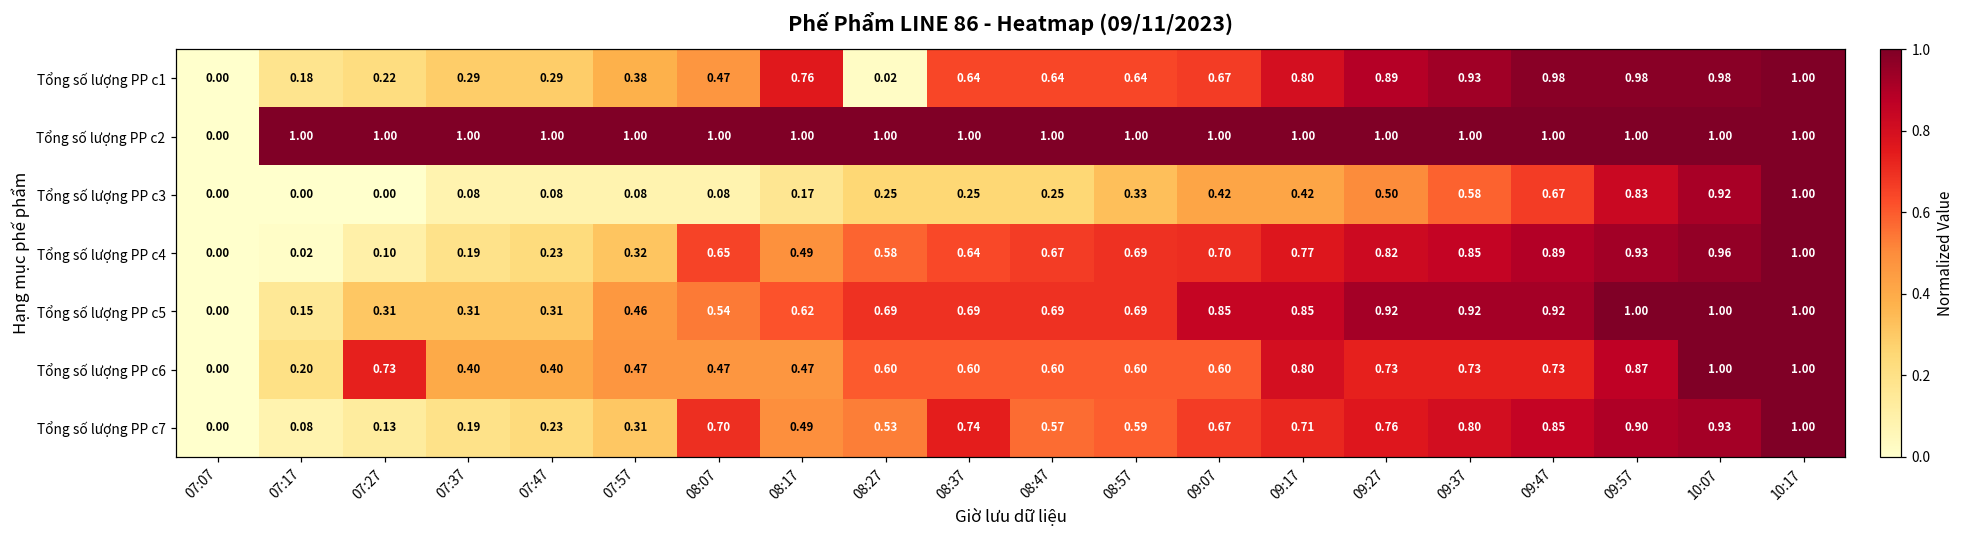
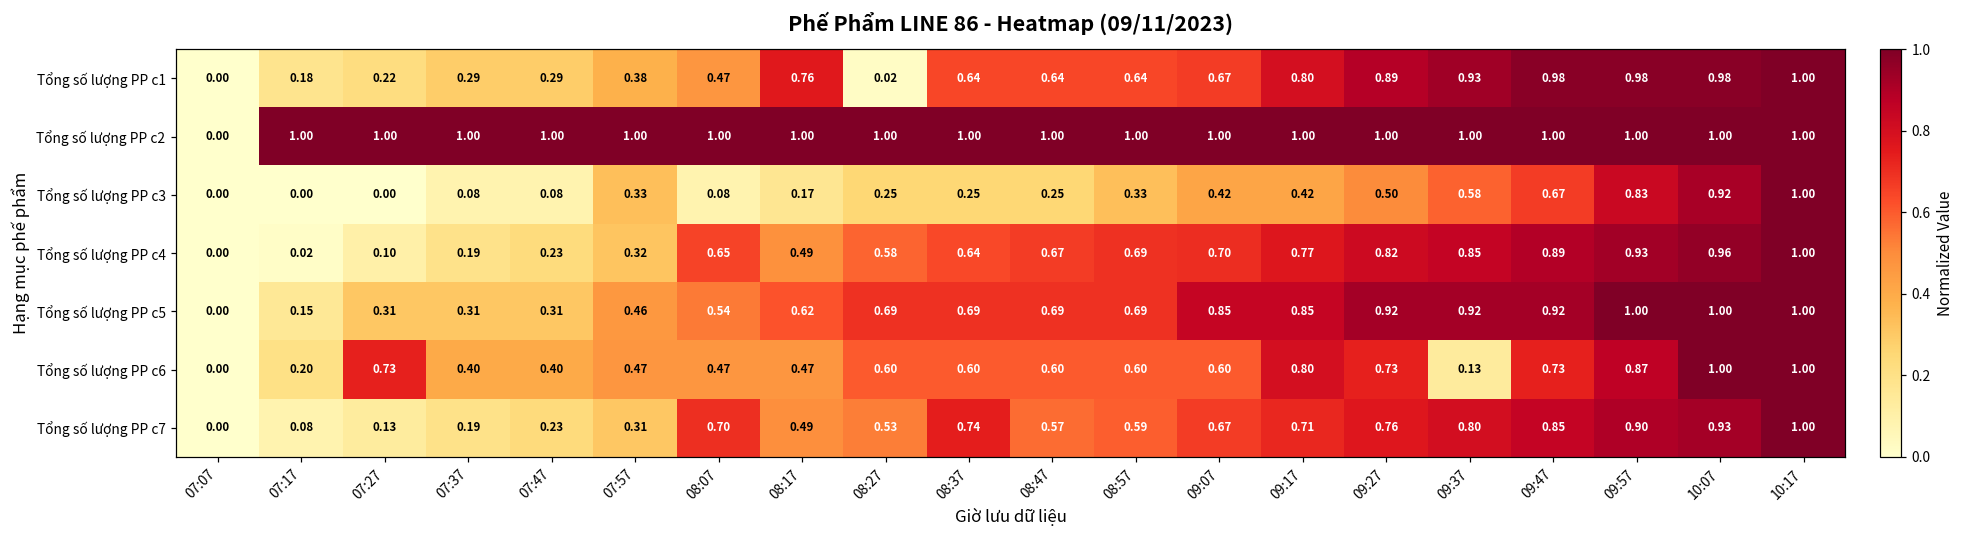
  {
    "Tổng số lượng PP c1": {
      "07:07": 0.00,
      "07:17": 0.18,
      "07:27": 0.22,
      "07:37": 0.29,
      "07:47": 0.29,
      "07:57": 0.38,
      "08:07": 0.47,
      "08:17": 0.76,
      "08:27": 0.02,
      "08:37": 0.64,
      "08:47": 0.64,
      "08:57": 0.64,
      "09:07": 0.67,
      "09:17": 0.80,
      "09:27": 0.89,
      "09:37": 0.93,
      "09:47": 0.98,
      "09:57": 0.98,
      "10:07": 0.98,
      "10:17": 1.00
    },
    "Tổng số lượng PP c2": {
      "07:07": 0.00,
      "07:17": 1.00,
      "07:27": 1.00,
      "07:37": 1.00,
      "07:47": 1.00,
      "07:57": 1.00,
      "08:07": 1.00,
      "08:17": 1.00,
      "08:27": 1.00,
      "08:37": 1.00,
      "08:47": 1.00,
      "08:57": 1.00,
      "09:07": 1.00,
      "09:17": 1.00,
      "09:27": 1.00,
      "09:37": 1.00,
      "09:47": 1.00,
      "09:57": 1.00,
      "10:07": 1.00,
      "10:17": 1.00
    },
    "Tổng số lượng PP c3": {
      "07:07": 0.00,
      "07:17": 0.00,
      "07:27": 0.00,
      "07:37": 0.08,
      "07:47": 0.08,
-     "07:57": 0.08,
+     "07:57": 0.33,
      "08:07": 0.08,
      "08:17": 0.17,
      "08:27": 0.25,
      "08:37": 0.25,
      "08:47": 0.25,
      "08:57": 0.33,
      "09:07": 0.42,
      "09:17": 0.42,
      "09:27": 0.50,
      "09:37": 0.58,
      "09:47": 0.67,
      "09:57": 0.83,
      "10:07": 0.92,
      "10:17": 1.00
    },
    "Tổng số lượng PP c4": {
      "07:07": 0.00,
      "07:17": 0.02,
      "07:27": 0.10,
      "07:37": 0.19,
      "07:47": 0.23,
      "07:57": 0.32,
      "08:07": 0.65,
      "08:17": 0.49,
      "08:27": 0.58,
      "08:37": 0.64,
      "08:47": 0.67,
      "08:57": 0.69,
      "09:07": 0.70,
      "09:17": 0.77,
      "09:27": 0.82,
      "09:37": 0.85,
      "09:47": 0.89,
      "09:57": 0.93,
      "10:07": 0.96,
      "10:17": 1.00
    },
    "Tổng số lượng PP c5": {
      "07:07": 0.00,
      "07:17": 0.15,
      "07:27": 0.31,
      "07:37": 0.31,
      "07:47": 0.31,
      "07:57": 0.46,
      "08:07": 0.54,
      "08:17": 0.62,
      "08:27": 0.69,
      "08:37": 0.69,
      "08:47": 0.69,
      "08:57": 0.69,
      "09:07": 0.85,
      "09:17": 0.85,
      "09:27": 0.92,
      "09:37": 0.92,
      "09:47": 0.92,
      "09:57": 1.00,
      "10:07": 1.00,
      "10:17": 1.00
    },
    "Tổng số lượng PP c6": {
      "07:07": 0.00,
      "07:17": 0.20,
      "07:27": 0.73,
      "07:37": 0.40,
      "07:47": 0.40,
      "07:57": 0.47,
      "08:07": 0.47,
      "08:17": 0.47,
      "08:27": 0.60,
      "08:37": 0.60,
      "08:47": 0.60,
      "08:57": 0.60,
      "09:07": 0.60,
      "09:17": 0.80,
      "09:27": 0.73,
-     "09:37": 0.73,
+     "09:37": 0.13,
      "09:47": 0.73,
      "09:57": 0.87,
      "10:07": 1.00,
      "10:17": 1.00
    },
    "Tổng số lượng PP c7": {
      "07:07": 0.00,
      "07:17": 0.08,
      "07:27": 0.13,
      "07:37": 0.19,
      "07:47": 0.23,
      "07:57": 0.31,
      "08:07": 0.70,
      "08:17": 0.49,
      "08:27": 0.53,
      "08:37": 0.74,
      "08:47": 0.57,
      "08:57": 0.59,
      "09:07": 0.67,
      "09:17": 0.71,
      "09:27": 0.76,
      "09:37": 0.80,
      "09:47": 0.85,
      "09:57": 0.90,
      "10:07": 0.93,
      "10:17": 1.00
    }
  }
